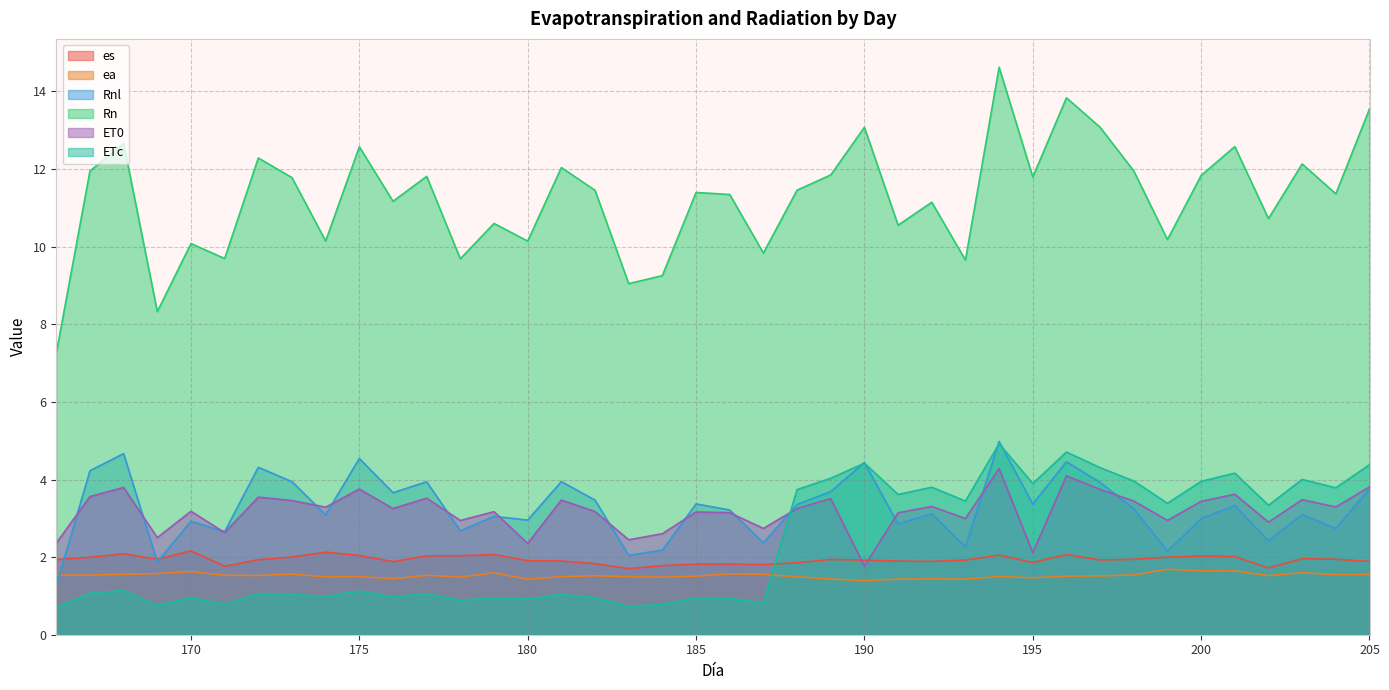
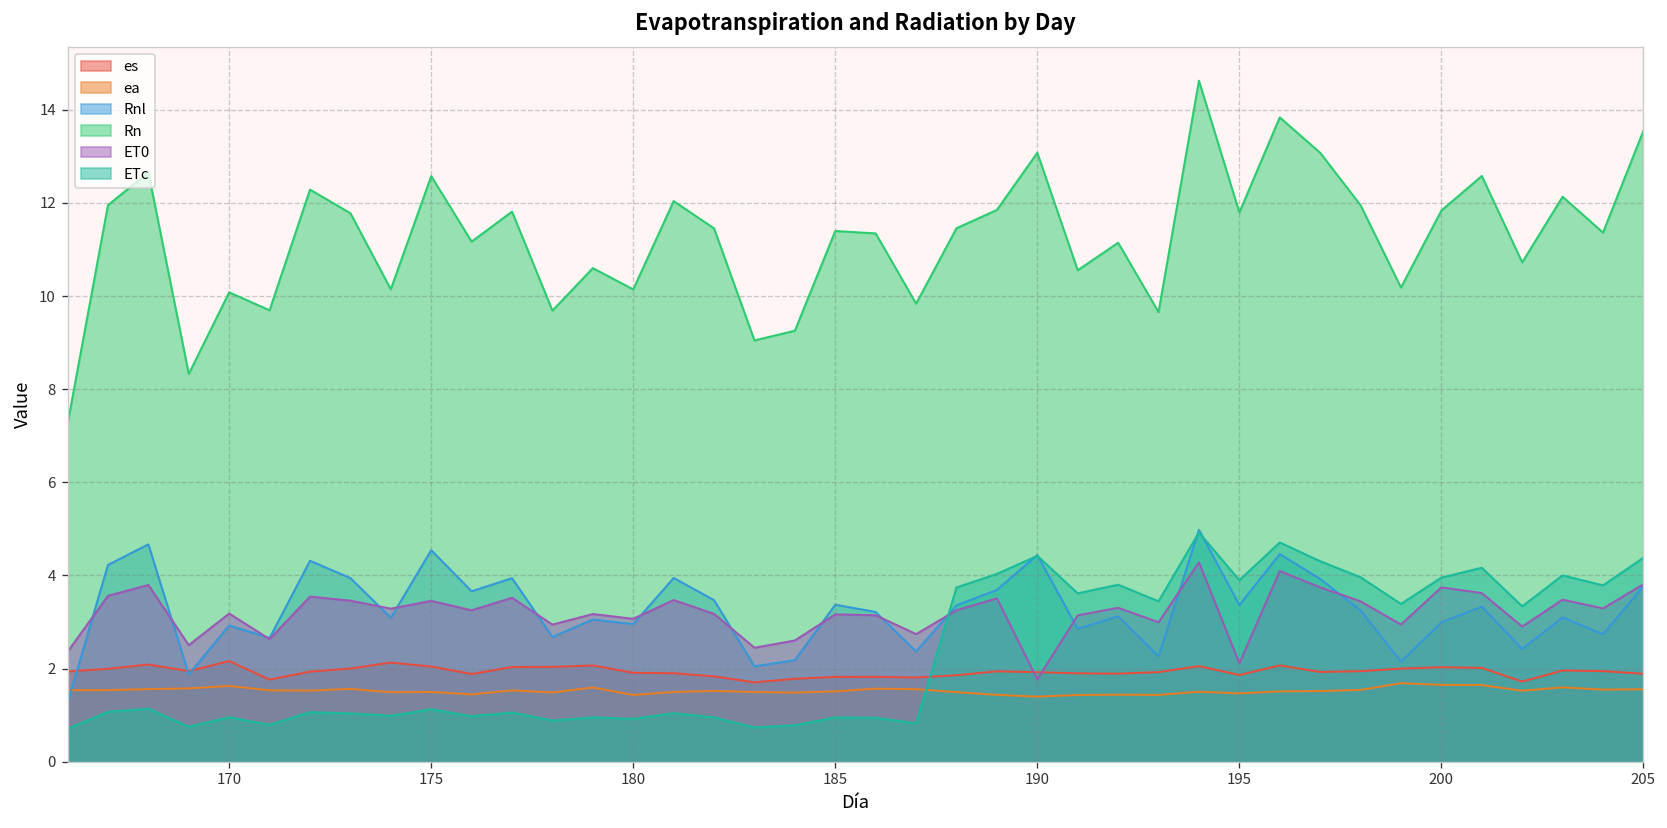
  {
    "ET0": {
      "170": 3.2,
-     "175": 3.8,
-     "180": 2.4,
+     "175": 3.5,
+     "180": 3.1,
      "185": 3.2,
      "190": 1.8,
      "195": 2.1,
-     "200": 3.4
+     "200": 3.7
    }
  }
